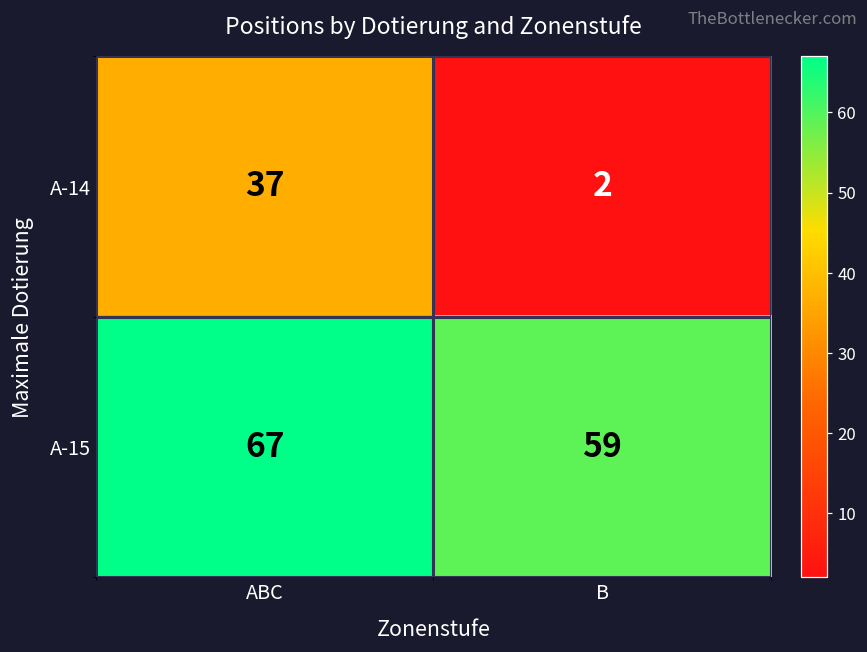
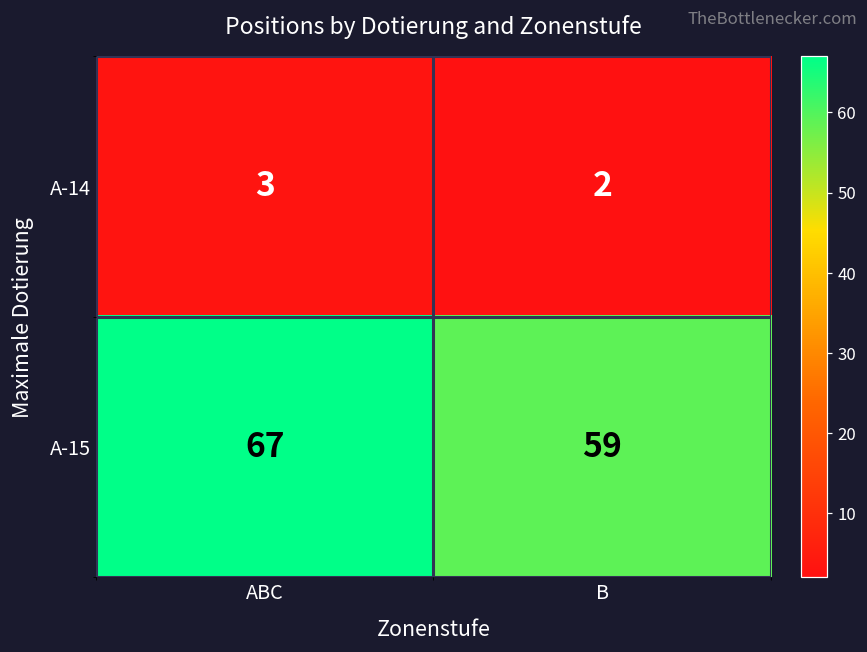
  {
    "A-14": {
-     "ABC": 37,
+     "ABC": 3,
      "B": 2
    },
    "A-15": {
      "ABC": 67,
      "B": 59
    }
  }
